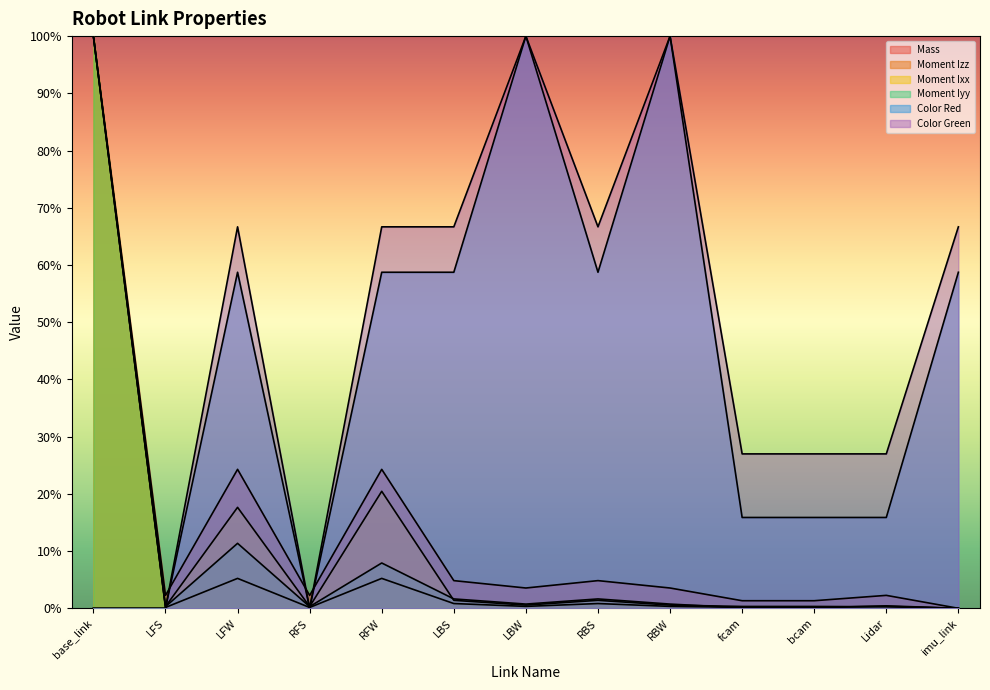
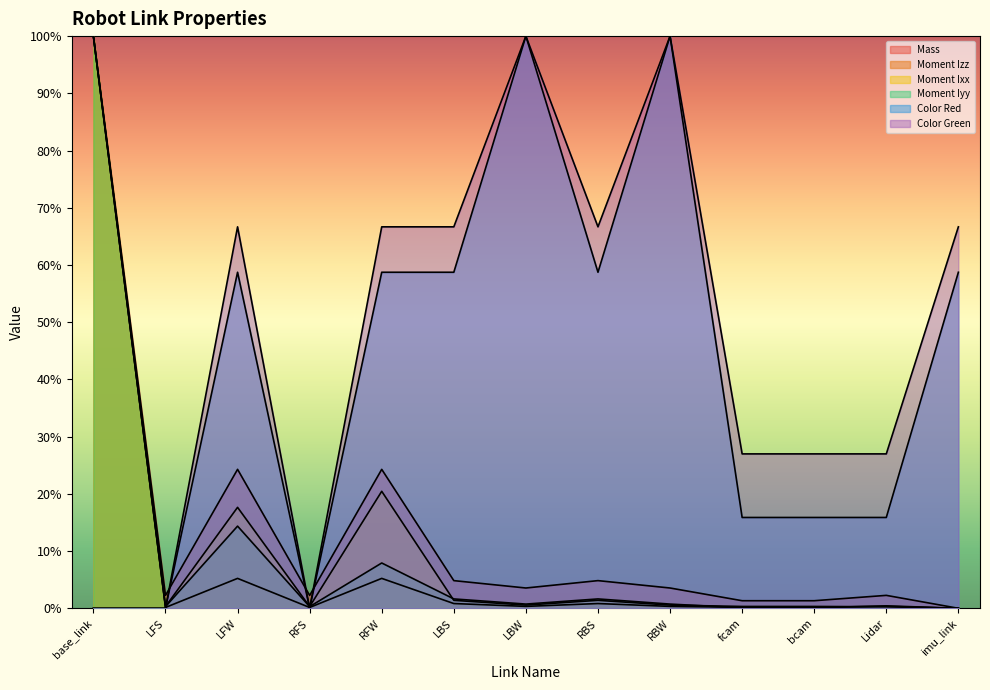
  {
    "Moment Ixx": {
      "LFW": "18%",
      "RFW": "20%"
    },
    "Moment Iyy": {
-     "LFW": "11%",
+     "LFW": "14%",
      "RFW": "8%"
    },
    "Color Red": {
      "LFW": "59%",
      "RFW": "59%",
      "LBS": "59%",
      "RBS": "59%",
      "fcam": "16%",
      "bcam": "16%",
      "Lidar": "16%",
      "imu_link": "59%"
    },
    "Color Green": {
      "LFW": "67%",
      "RFW": "67%",
      "LBS": "67%",
      "RBS": "67%",
      "fcam": "27%",
      "bcam": "27%",
      "Lidar": "27%",
      "imu_link": "67%"
    }
  }
